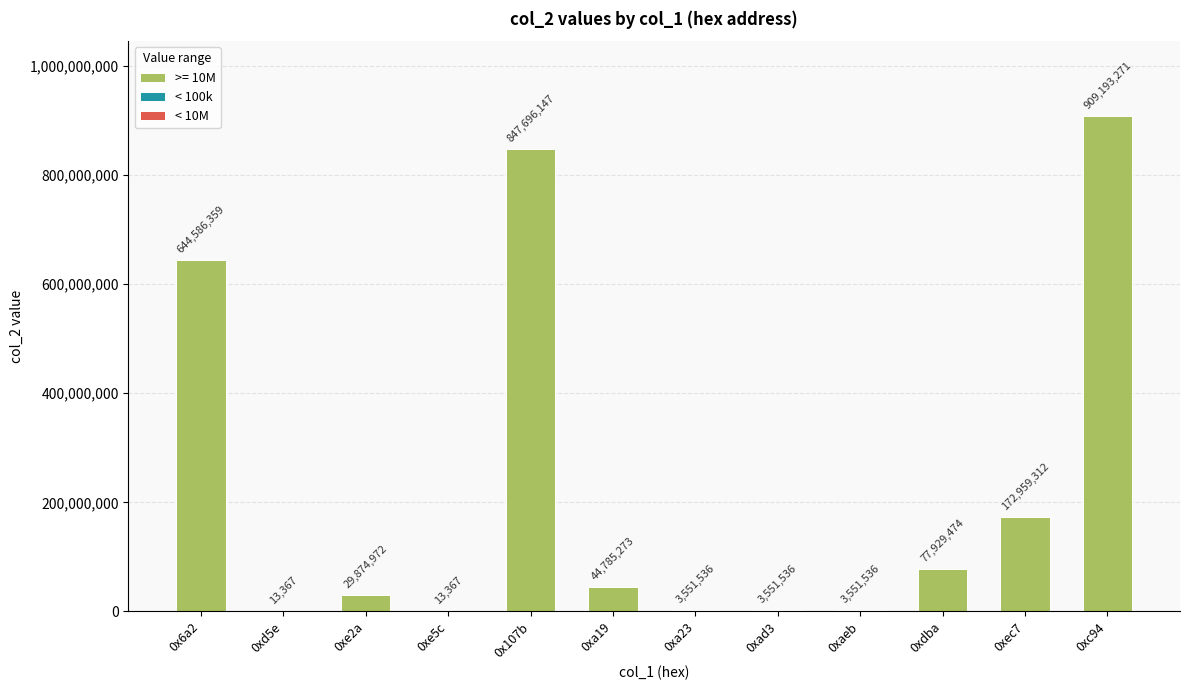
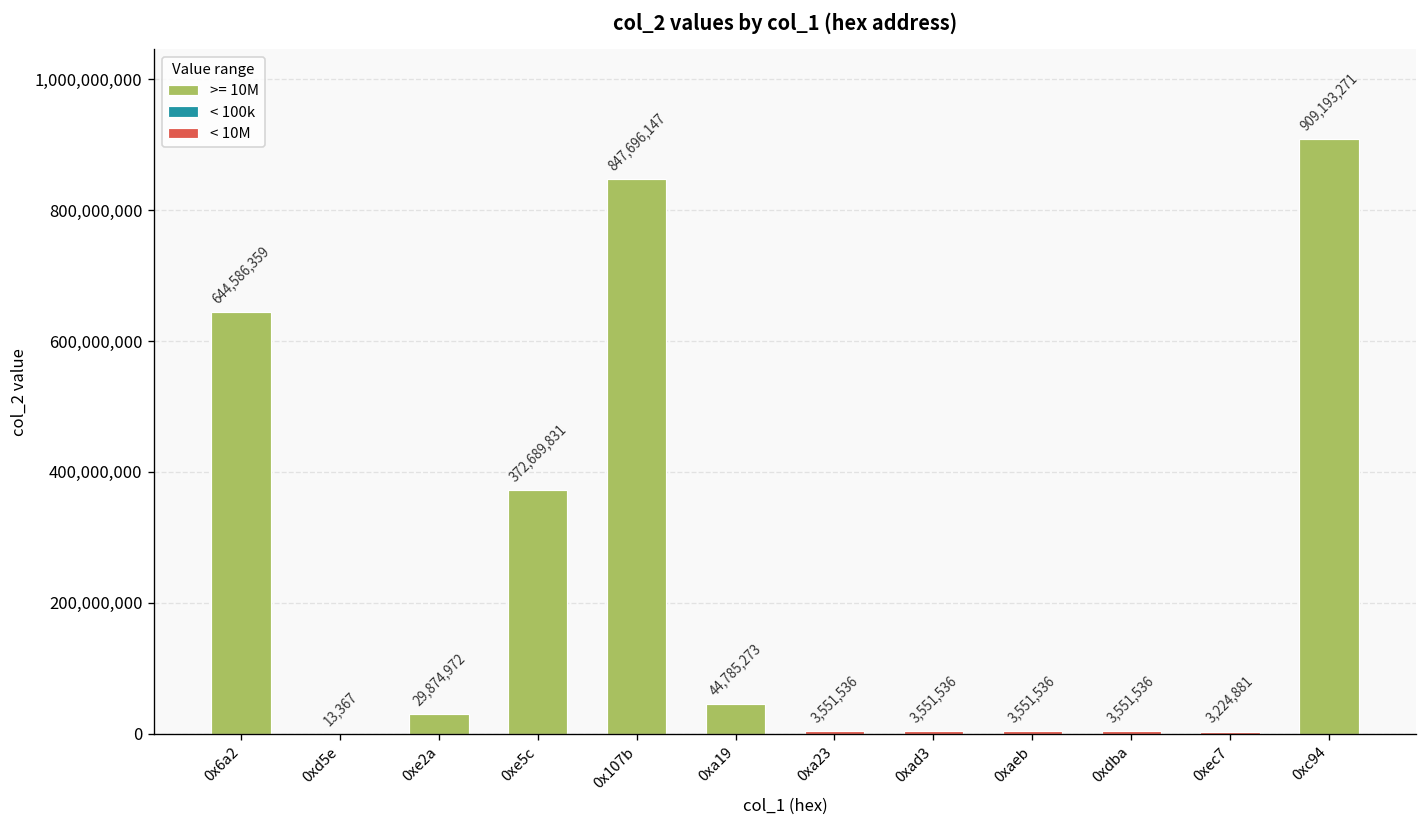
  {
    "0x6a2": "644,586,359",
    "0xd5e": "13,367",
    "0xe2a": "29,874,972",
-   "0xe5c": "13,367",
+   "0xe5c": "372,689,831",
    "0x107b": "847,696,147",
    "0xa19": "44,785,273",
    "0xa23": "3,551,536",
    "0xad3": "3,551,536",
    "0xaeb": "3,551,536",
-   "0xdba": "77,929,474",
-   "0xec7": "172,959,312",
+   "0xdba": "3,551,536",
+   "0xec7": "3,224,881",
    "0xc94": "909,193,271"
  }
